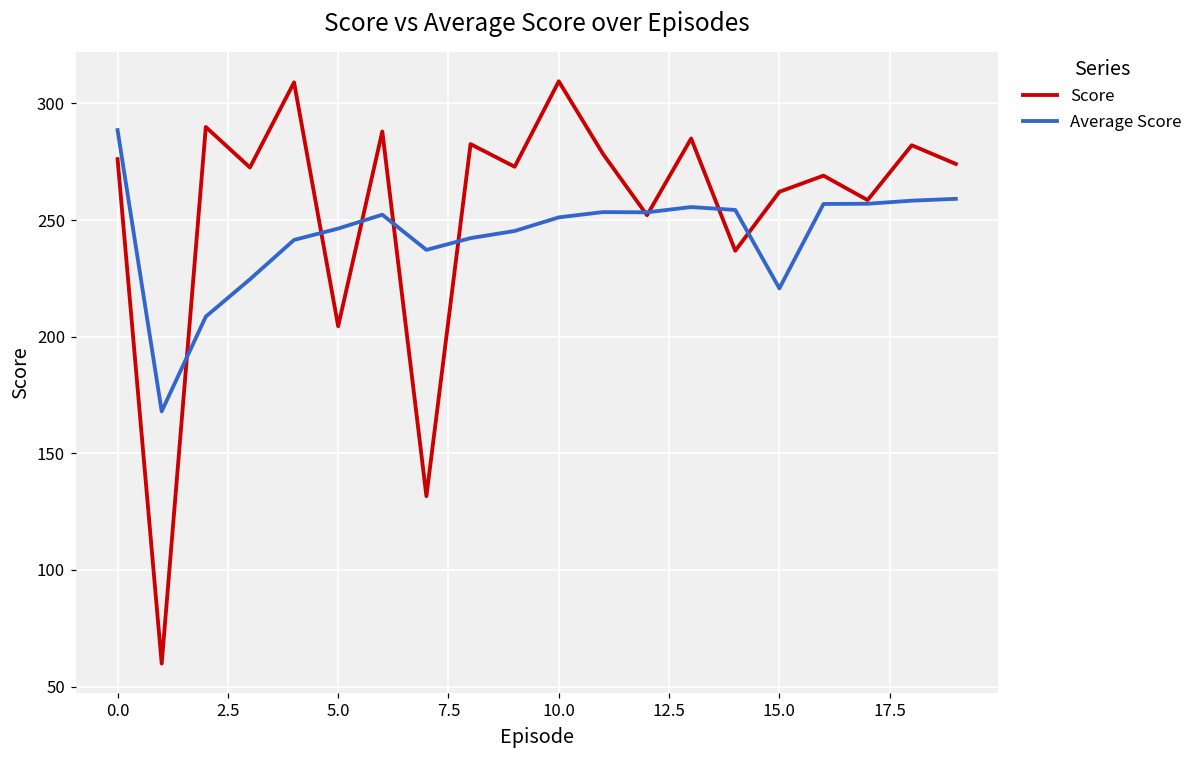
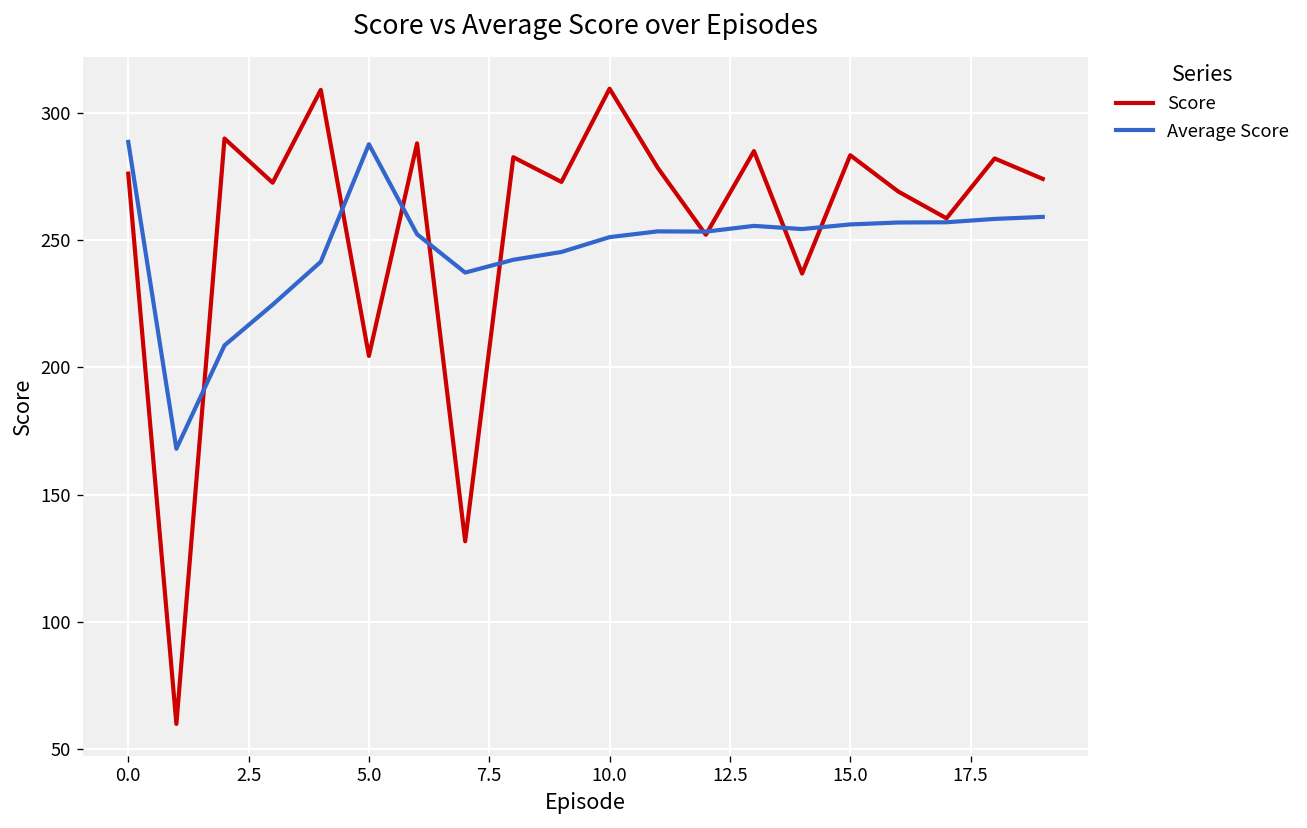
  {
    "Score": {
      "0.0": 276,
      "5.0": 204,
      "10.0": 309,
-     "15.0": 262
+     "15.0": 283
    },
    "Average Score": {
      "0.0": 289,
-     "5.0": 246,
+     "5.0": 288,
      "10.0": 251,
-     "15.0": 221
+     "15.0": 256
    }
  }
